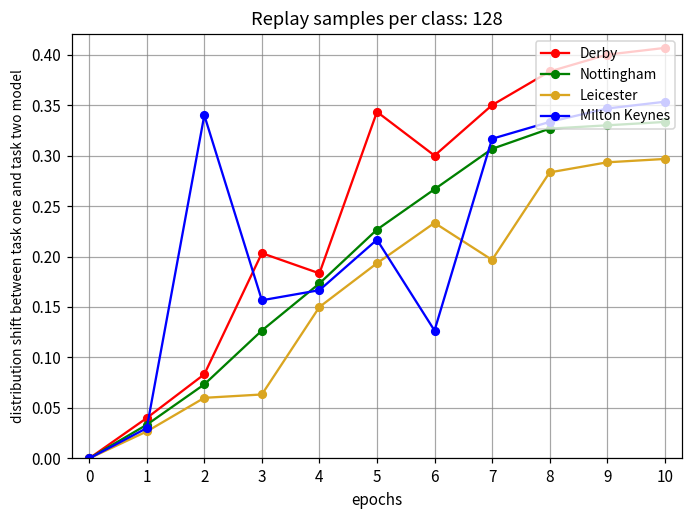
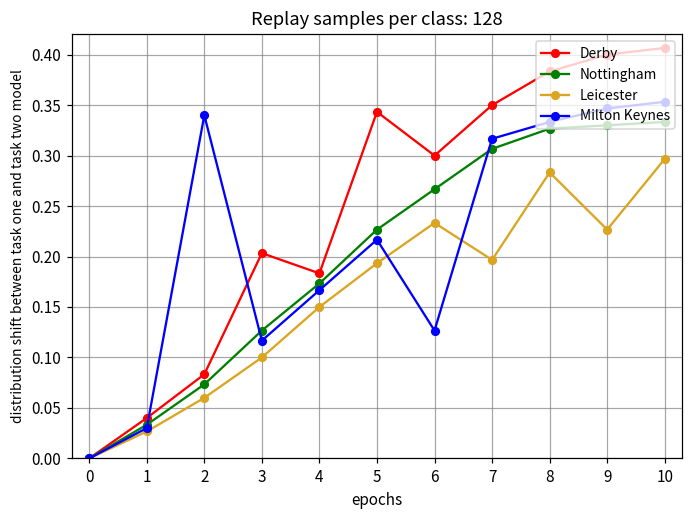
  {
    "Derby": {
      "1": 0.04,
      "2": 0.08,
      "3": 0.20,
      "4": 0.18,
      "5": 0.34,
      "6": 0.30,
      "7": 0.35
    },
    "Nottingham": {
      "1": 0.03,
      "2": 0.07,
      "3": 0.13,
      "4": 0.17,
      "5": 0.23,
      "6": 0.27,
      "7": 0.31
    },
    "Leicester": {
      "1": 0.03,
      "2": 0.06,
-     "3": 0.06,
+     "3": 0.10,
      "4": 0.15,
      "5": 0.19,
      "6": 0.23,
      "7": 0.20,
      "8": 0.28,
-     "9": 0.29,
+     "9": 0.23,
      "10": 0.30
    },
    "Milton Keynes": {
      "1": 0.03,
      "2": 0.34,
-     "3": 0.16,
+     "3": 0.12,
      "4": 0.17,
      "5": 0.22,
      "6": 0.13,
      "7": 0.32
    }
  }
